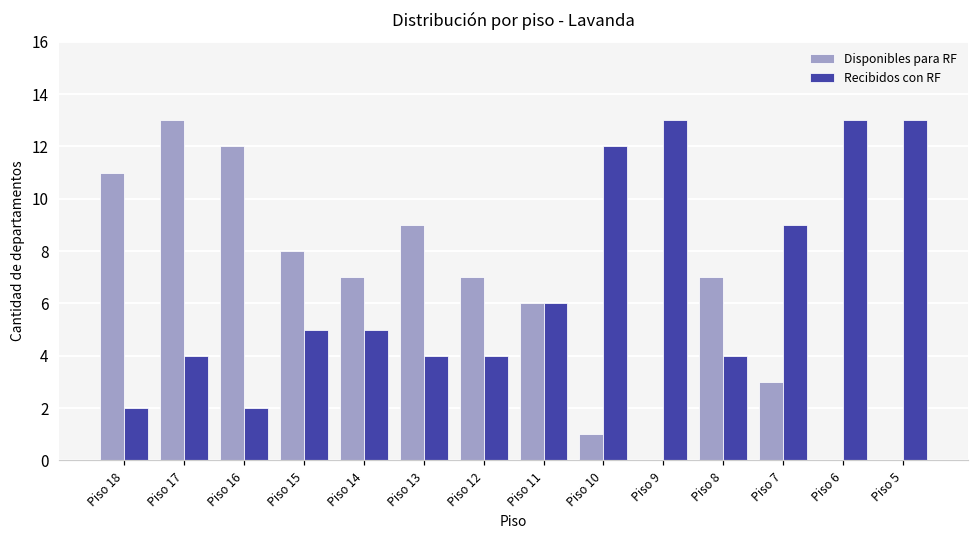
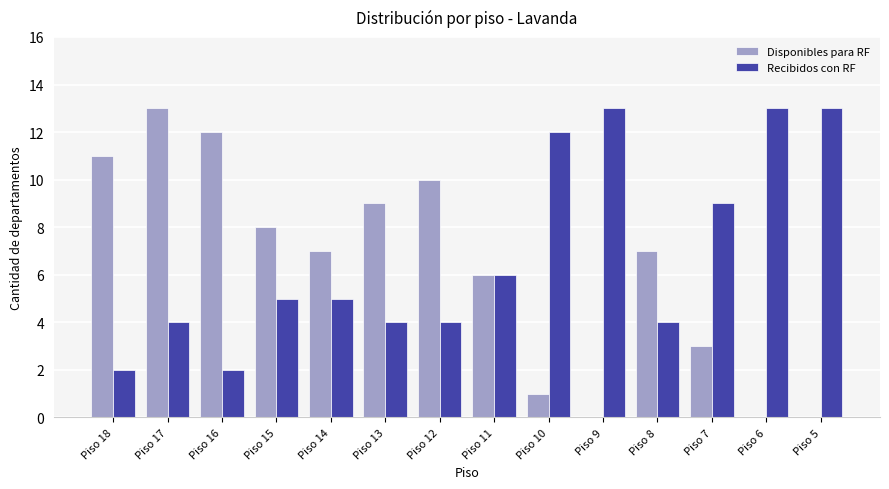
  {
    "Disponibles para RF": {
      "Piso 18": 11,
      "Piso 17": 13,
      "Piso 16": 12,
      "Piso 15": 8,
      "Piso 14": 7,
      "Piso 13": 9,
-     "Piso 12": 7,
+     "Piso 12": 10,
      "Piso 11": 6,
      "Piso 10": 1,
      "Piso 9": 0,
      "Piso 8": 7,
      "Piso 7": 3,
      "Piso 6": 0,
      "Piso 5": 0
    },
    "Recibidos con RF": {
      "Piso 18": 2,
      "Piso 17": 4,
      "Piso 16": 2,
      "Piso 15": 5,
      "Piso 14": 5,
      "Piso 13": 4,
      "Piso 12": 4,
      "Piso 11": 6,
      "Piso 10": 12,
      "Piso 9": 13,
      "Piso 8": 4,
      "Piso 7": 9,
      "Piso 6": 13,
      "Piso 5": 13
    }
  }
